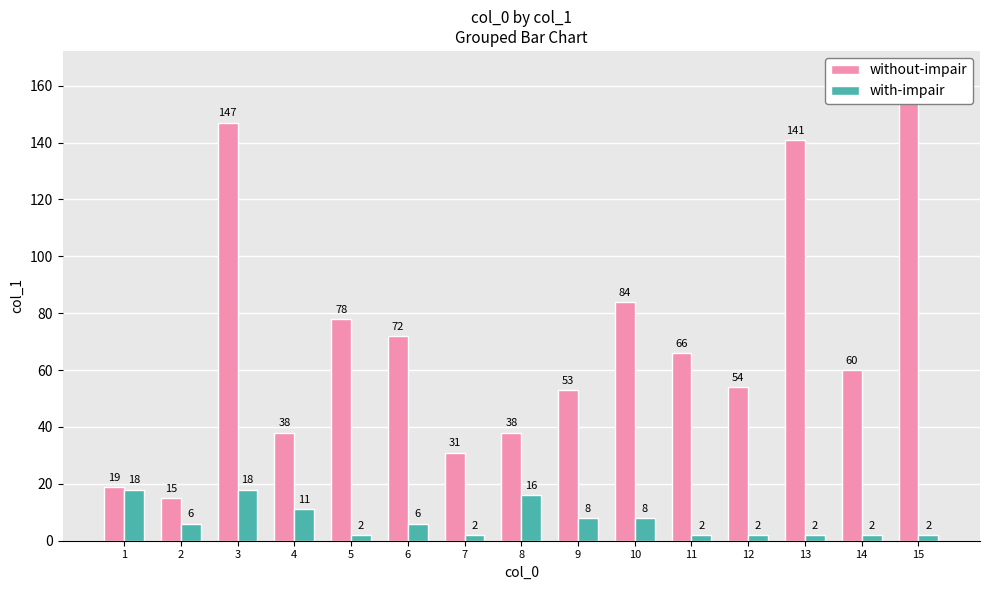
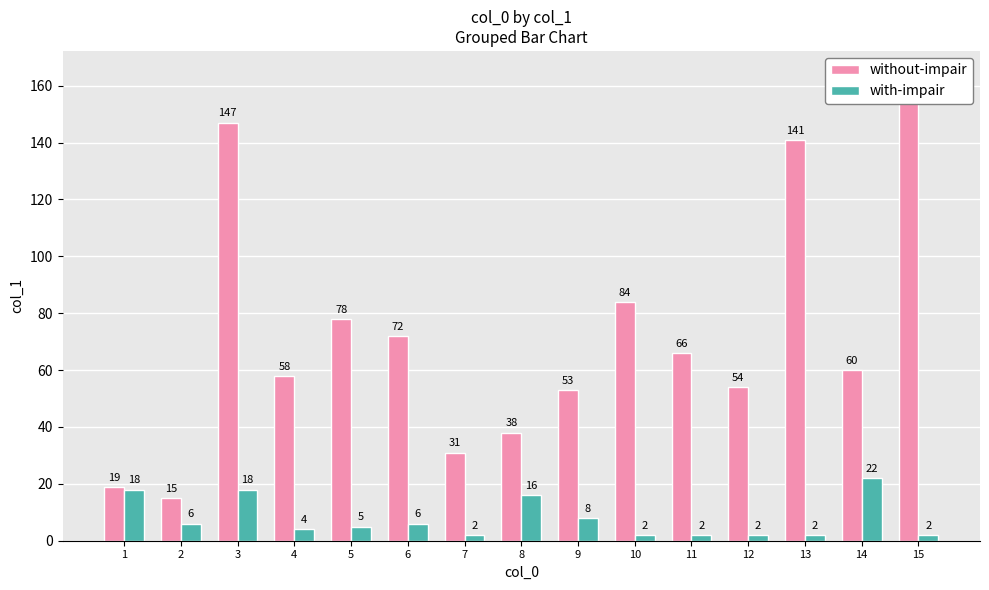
  {
    "without-impair": {
      "1": 19,
      "2": 15,
      "3": 147,
-     "4": 38,
+     "4": 58,
      "5": 78,
      "6": 72,
      "7": 31,
      "8": 38,
      "9": 53,
      "10": 84,
      "11": 66,
      "12": 54,
      "13": 141,
      "14": 60
    },
    "with-impair": {
      "1": 18,
      "2": 6,
      "3": 18,
-     "4": 11,
-     "5": 2,
+     "4": 4,
+     "5": 5,
      "6": 6,
      "7": 2,
      "8": 16,
      "9": 8,
-     "10": 8,
+     "10": 2,
      "11": 2,
      "12": 2,
      "13": 2,
-     "14": 2,
+     "14": 22,
      "15": 2
    }
  }
